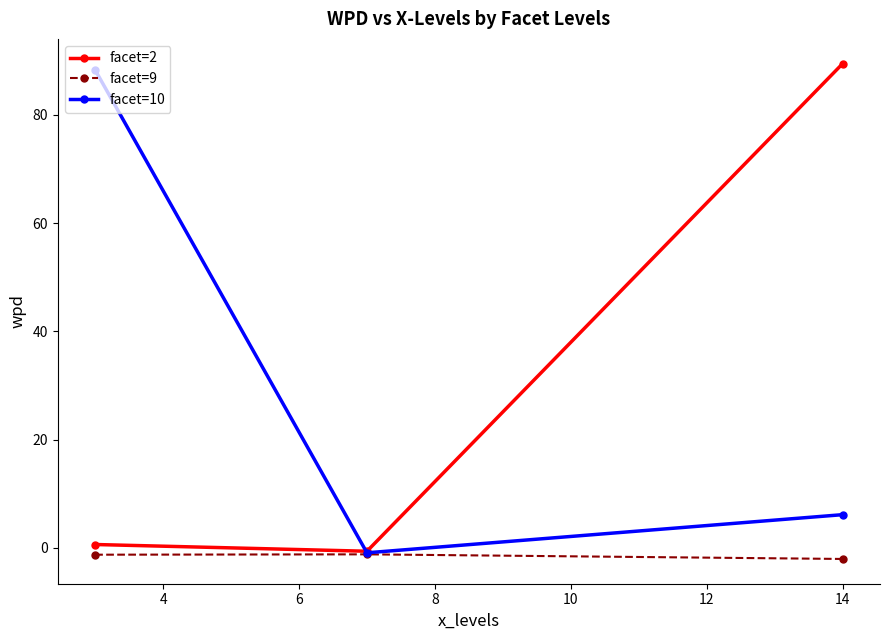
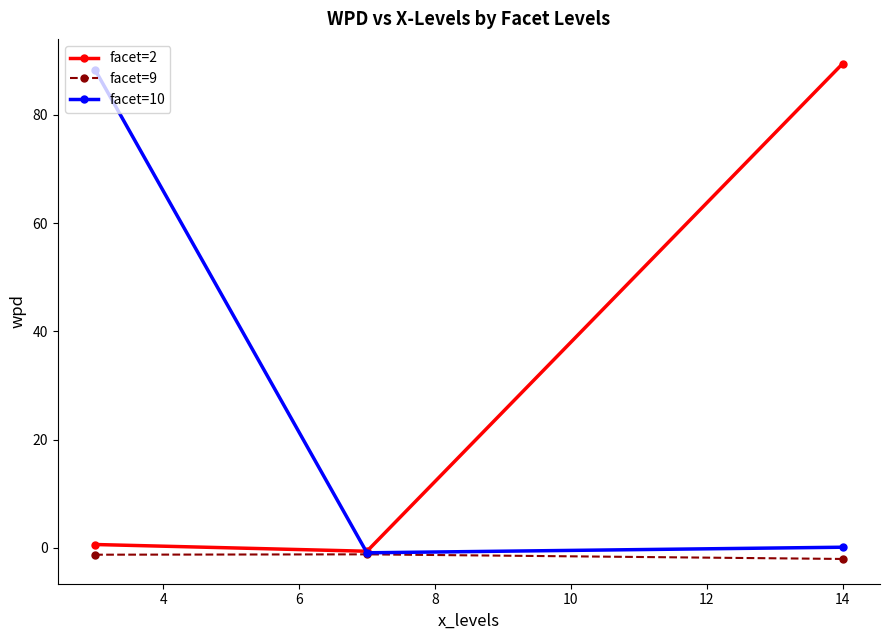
  {
    "facet=2": {
      "14": 89
    },
    "facet=9": {
      "14": -2
    },
    "facet=10": {
-     "14": 6
+     "14": 0
    }
  }
